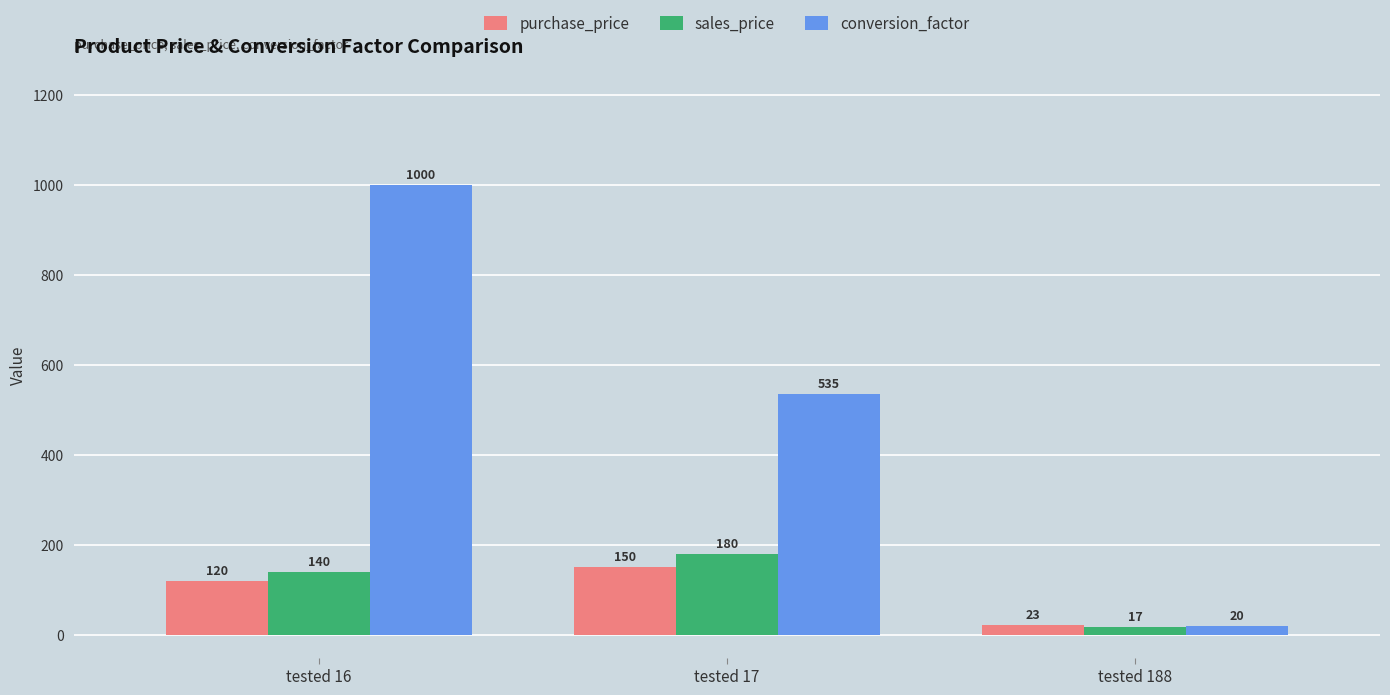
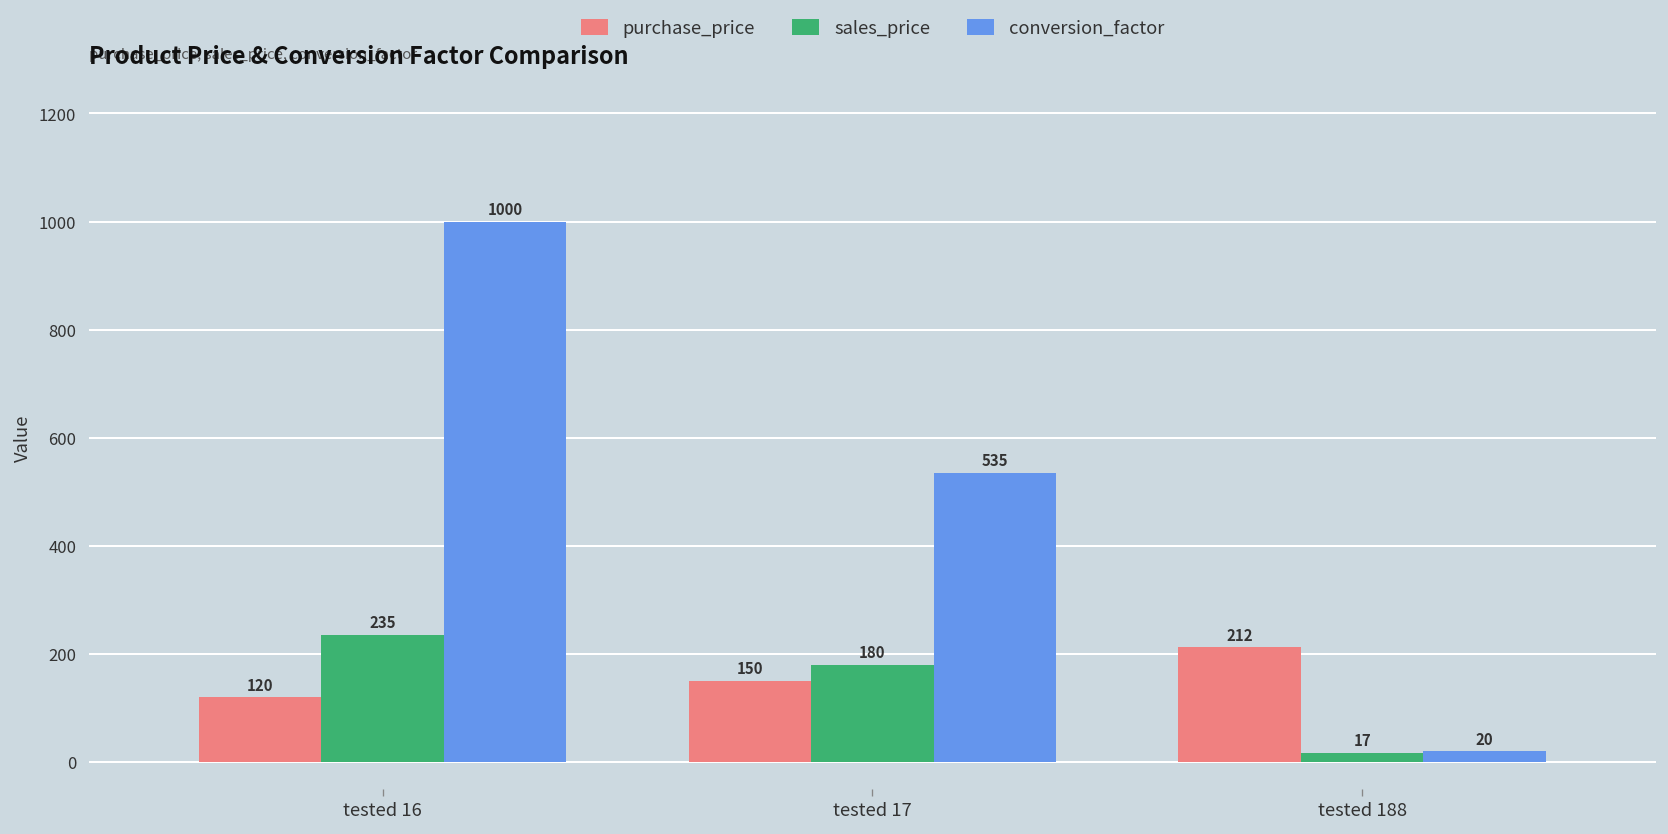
  {
    "purchase_price": {
      "tested 16": 120,
      "tested 17": 150,
-     "tested 188": 23
+     "tested 188": 212
    },
    "sales_price": {
-     "tested 16": 140,
+     "tested 16": 235,
      "tested 17": 180,
      "tested 188": 17
    },
    "conversion_factor": {
      "tested 16": 1000,
      "tested 17": 535,
      "tested 188": 20
    }
  }
